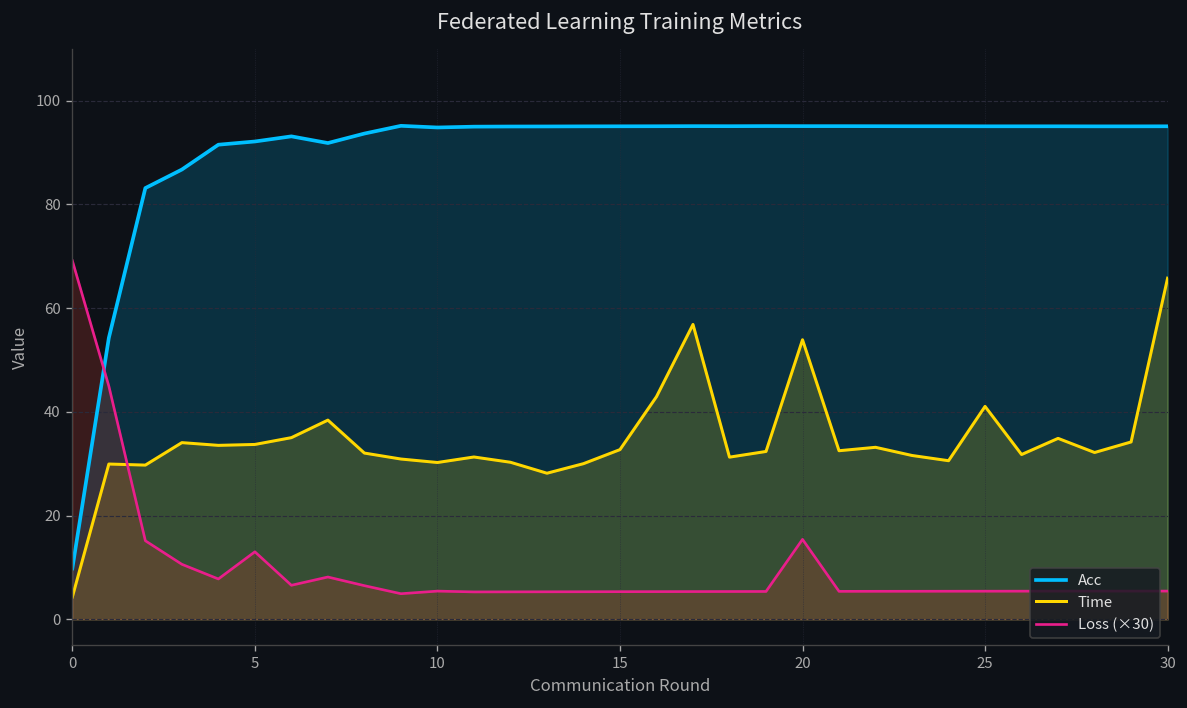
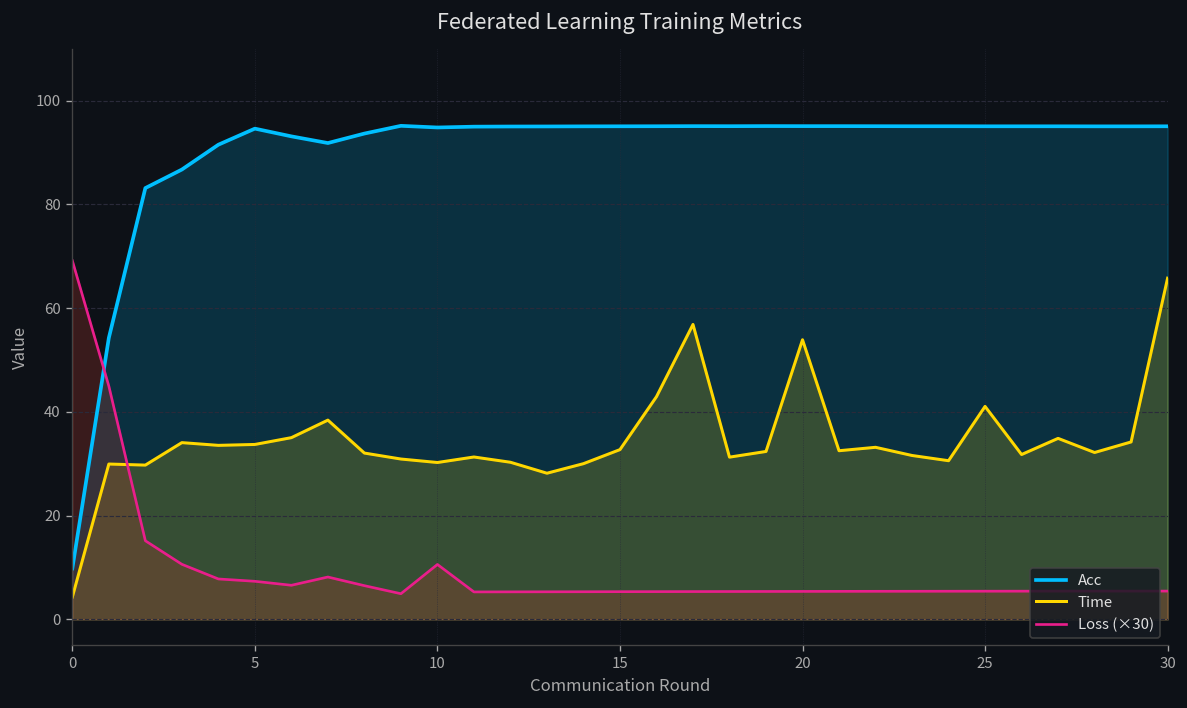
  {
    "Acc": {
      "0": 10,
-     "5": 92,
+     "5": 95,
      "10": 95,
      "15": 95,
      "20": 95,
      "25": 95,
      "30": 95
    },
    "Time": {
      "0": 4,
      "5": 34,
      "10": 30,
      "15": 33,
      "20": 54,
      "25": 41,
      "30": 66
    },
    "Loss (×30)": {
      "0": 69,
-     "5": 13,
-     "10": 5,
+     "5": 7,
+     "10": 11,
      "15": 5,
-     "20": 15,
+     "20": 5,
      "25": 5,
      "30": 5
    }
  }
